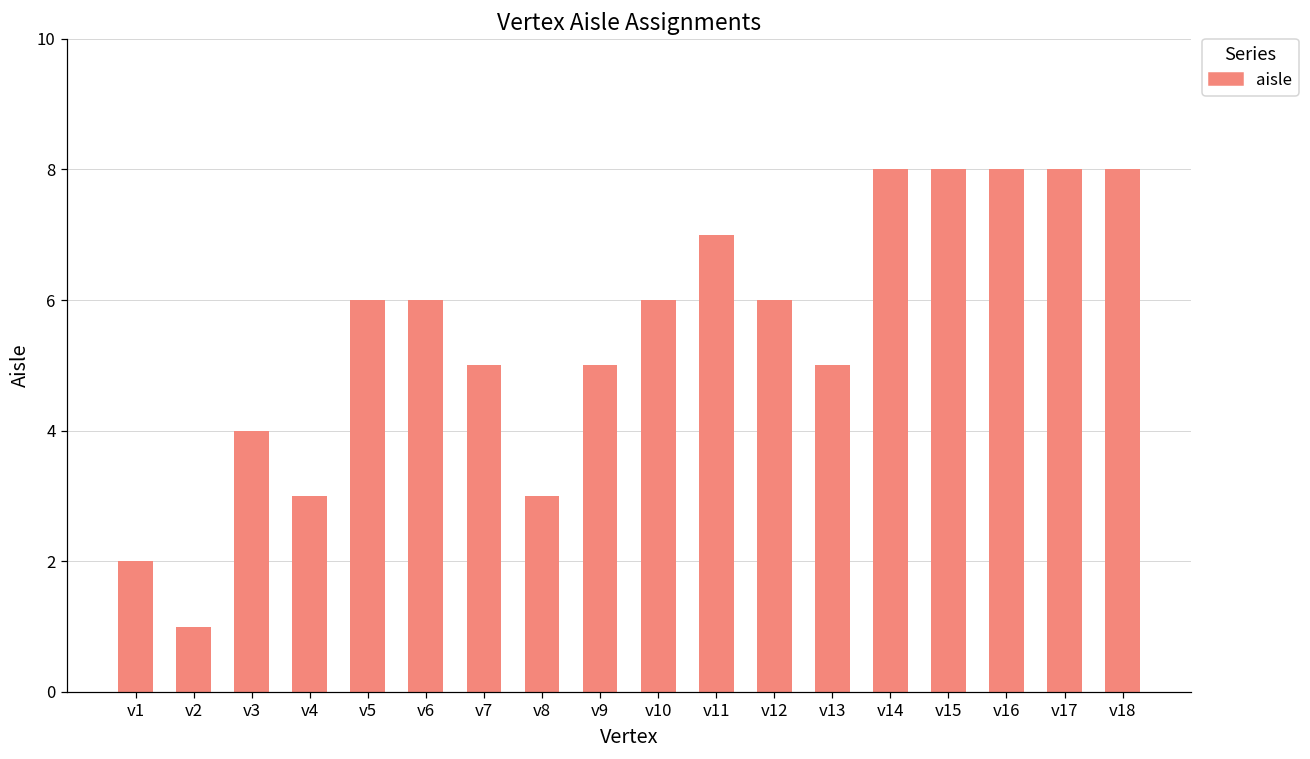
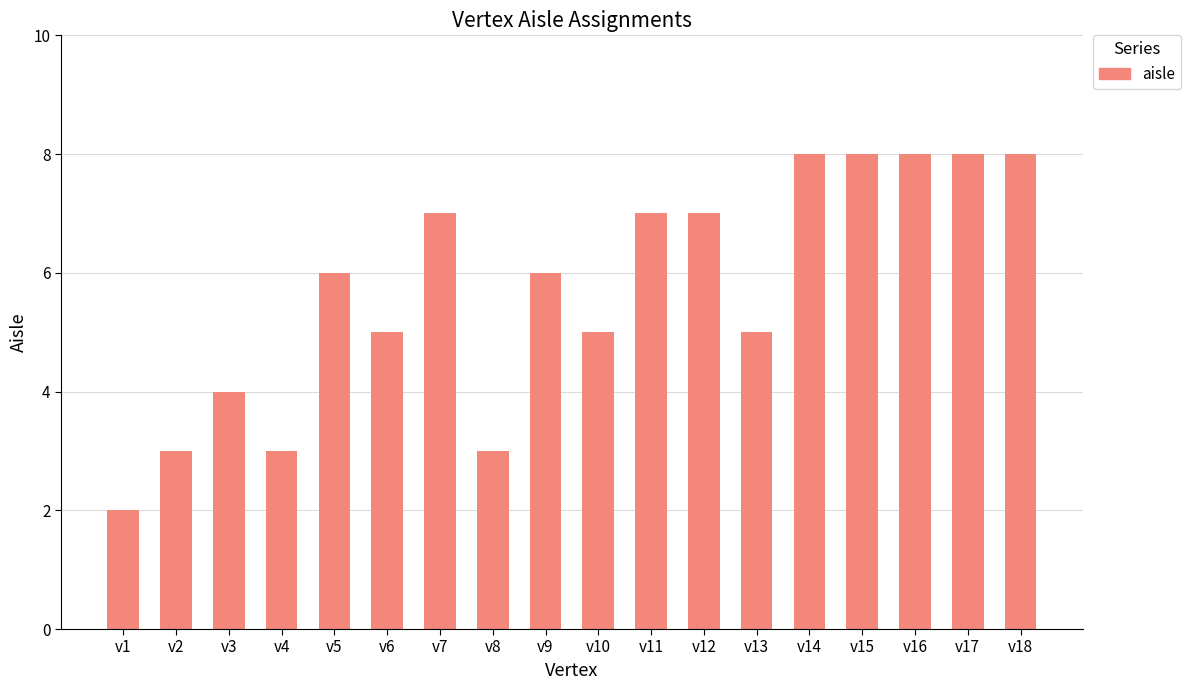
  {
    "v1": 2,
-   "v2": 1,
+   "v2": 3,
    "v3": 4,
    "v4": 3,
    "v5": 6,
-   "v6": 6,
-   "v7": 5,
+   "v6": 5,
+   "v7": 7,
    "v8": 3,
-   "v9": 5,
-   "v10": 6,
+   "v9": 6,
+   "v10": 5,
    "v11": 7,
-   "v12": 6,
+   "v12": 7,
    "v13": 5,
    "v14": 8,
    "v15": 8,
    "v16": 8,
    "v17": 8,
    "v18": 8
  }
